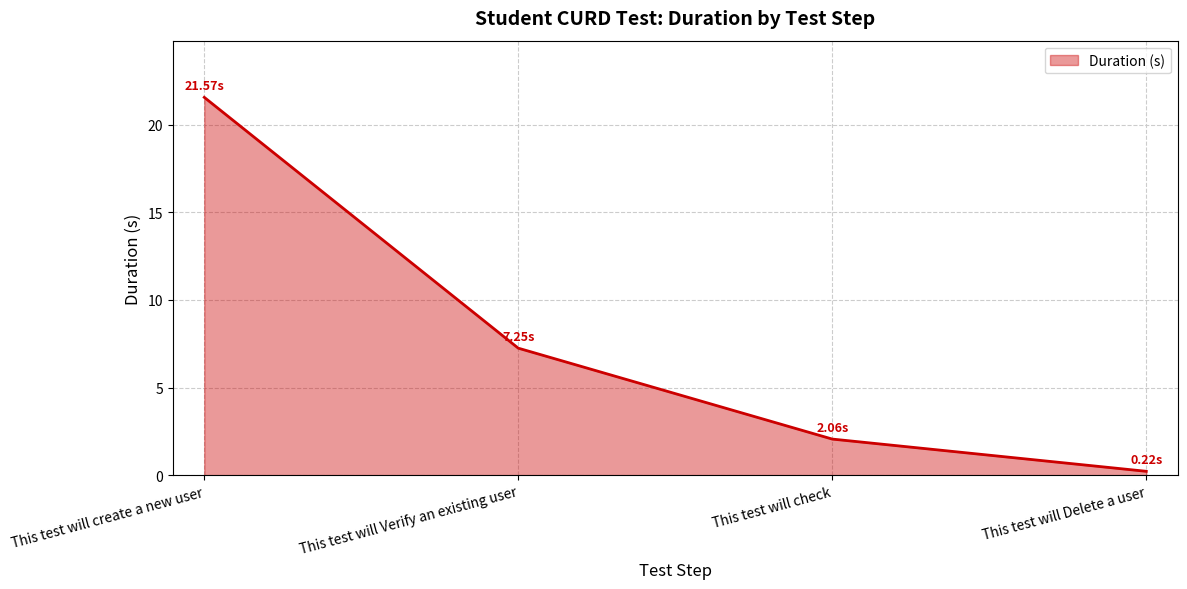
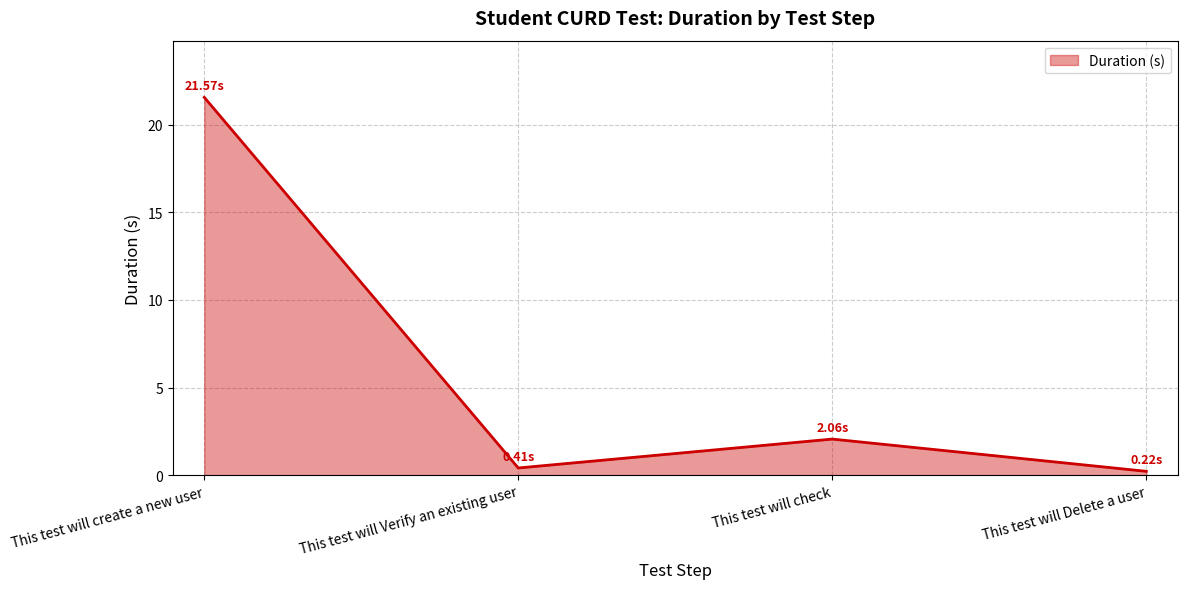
  {
    "This test will create a new user": "21.57s",
-   "This test will Verify an existing user": "7.25s",
+   "This test will Verify an existing user": "0.41s",
    "This test will check": "2.06s",
    "This test will Delete a user": "0.22s"
  }
